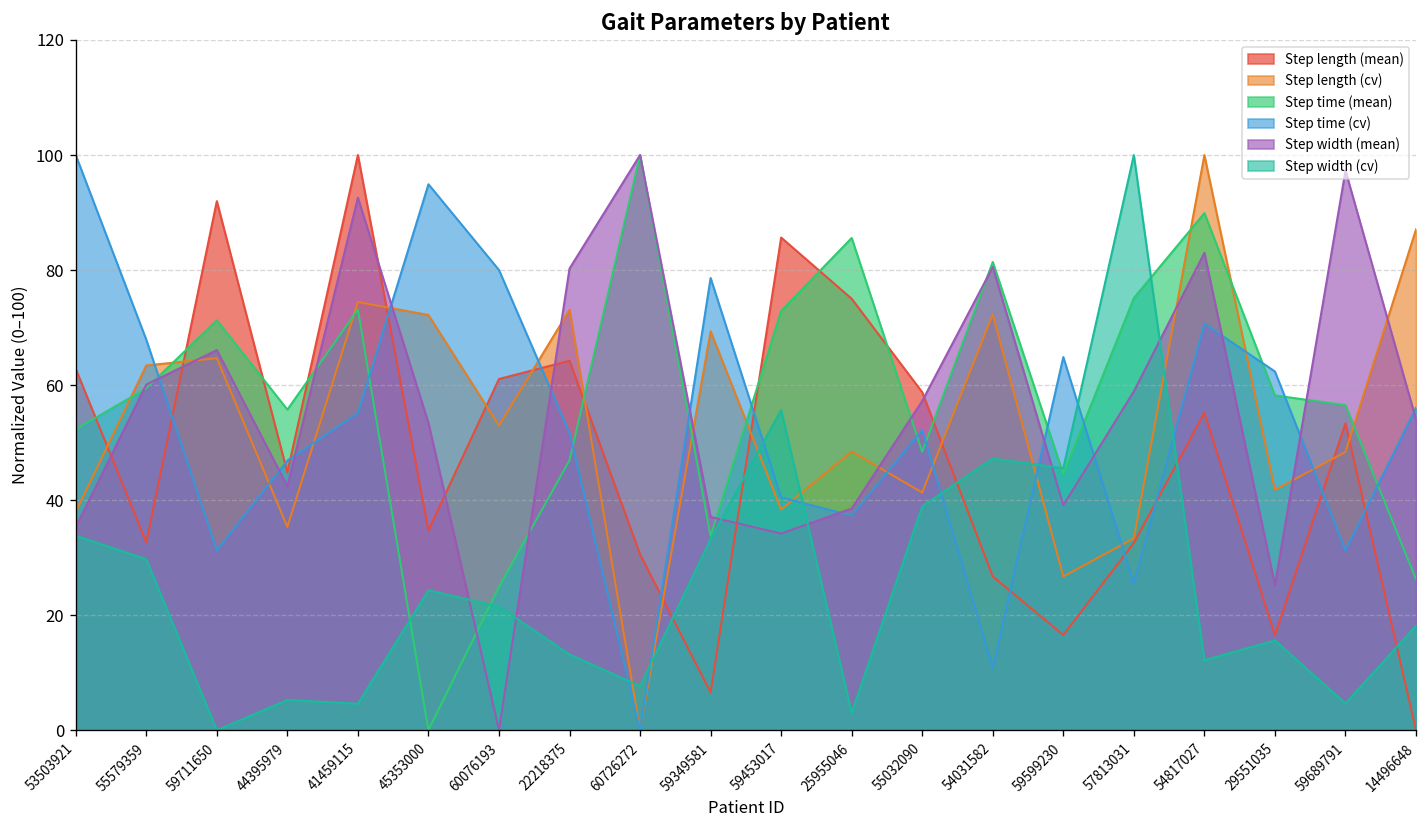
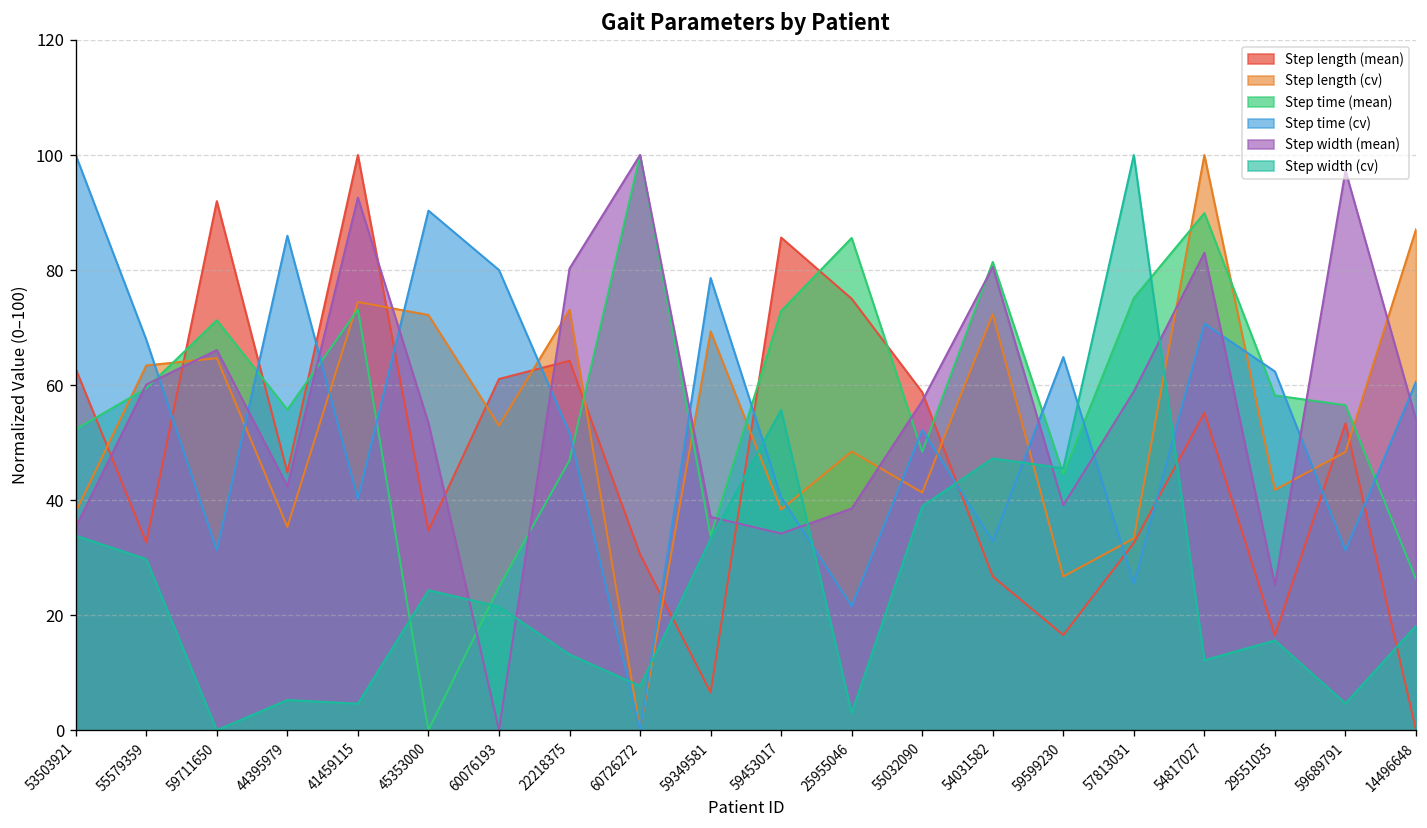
  {
    "Step time (cv)": {
      "53503921": 100,
      "55579359": 68,
      "59711650": 31,
-     "44395979": 47,
-     "41459115": 55,
-     "45353000": 95,
+     "44395979": 86,
+     "41459115": 40,
+     "45353000": 90,
      "60076193": 80,
      "22218375": 52,
      "59349581": 79,
      "59453017": 40,
-     "25955046": 37,
+     "25955046": 22,
      "55032090": 52,
-     "54031582": 11,
+     "54031582": 33,
      "59599230": 65,
      "57813031": 25,
      "54817027": 71,
      "29551035": 62,
      "59689791": 31,
-     "14496648": 56
+     "14496648": 61
    },
    "Step width (mean)": {
      "53503921": 35,
      "55579359": 60,
      "59711650": 66,
      "44395979": 42,
      "41459115": 93,
      "45353000": 53,
      "60076193": 0,
      "22218375": 80,
      "59349581": 37,
      "59453017": 34,
      "25955046": 39,
      "55032090": 57,
      "54031582": 81,
      "59599230": 39,
      "57813031": 59,
      "54817027": 83,
      "29551035": 25,
      "59689791": 97,
      "14496648": 54
    }
  }
